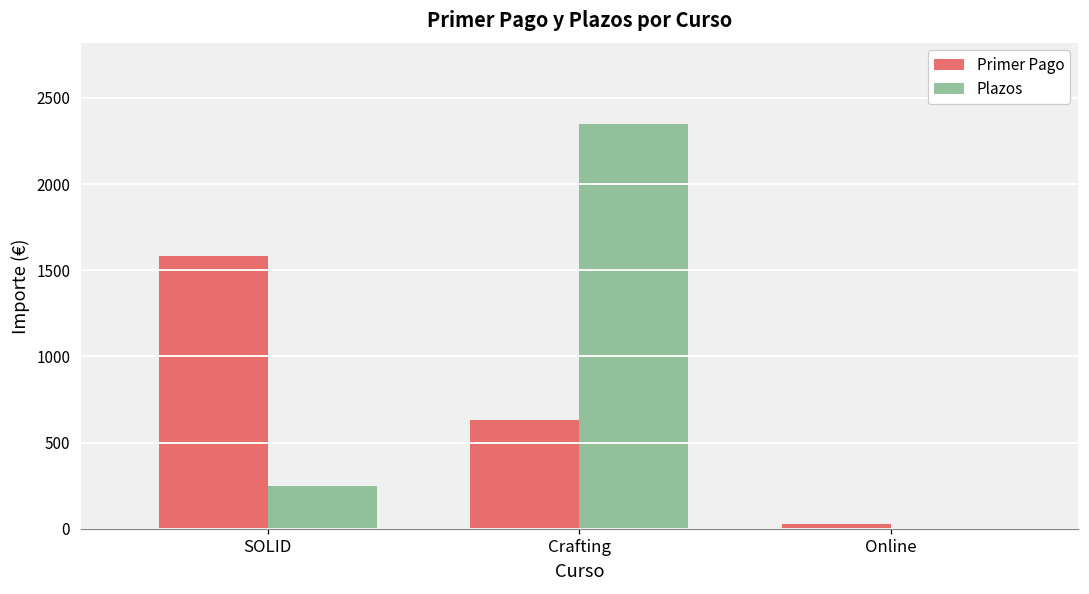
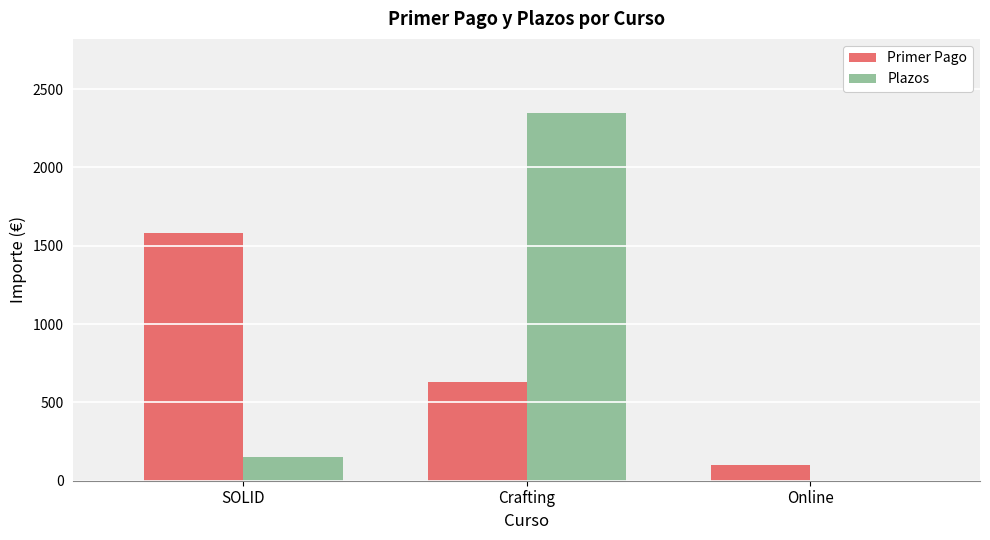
  {
    "Primer Pago": {
      "SOLID": 1580,
      "Crafting": 630,
-     "Online": 30
+     "Online": 100
    },
    "Plazos": {
-     "SOLID": 250,
+     "SOLID": 150,
      "Crafting": 2350,
      "Online": 0
    }
  }
